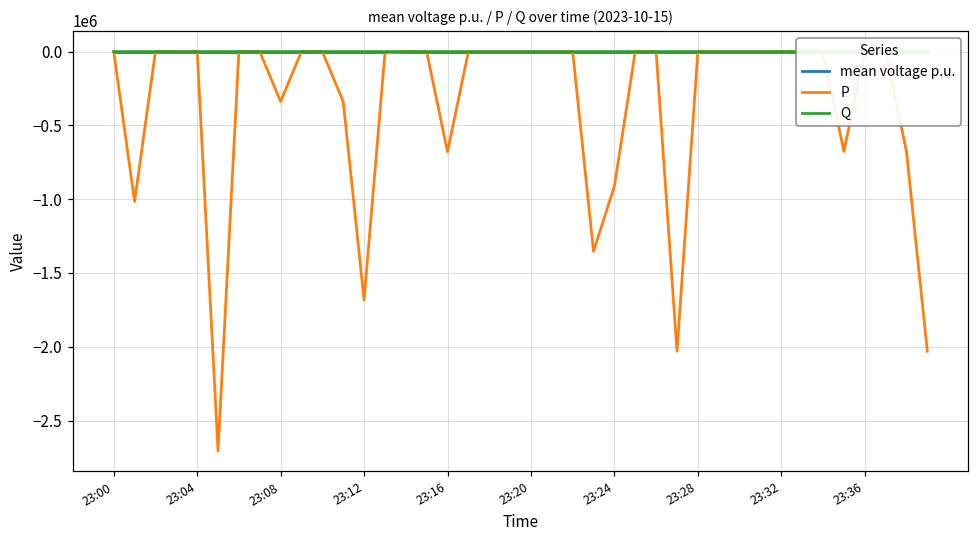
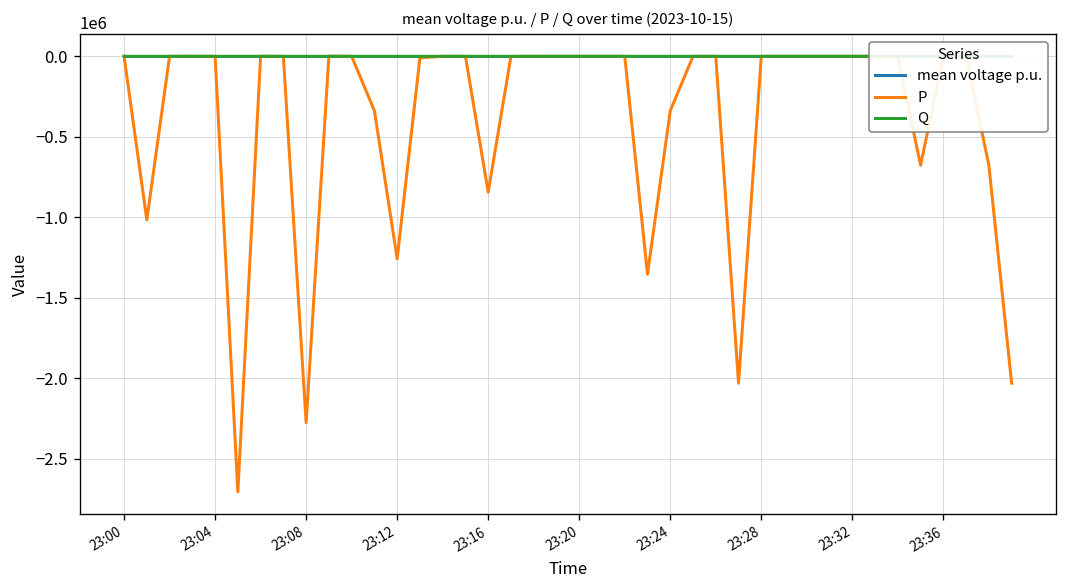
  {
    "Q": {
      "23:08": 0,
      "23:12": 0,
      "23:16": 0,
      "23:24": 0
    },
    "P": {
-     "23:08": -340000,
-     "23:12": -1680000,
-     "23:16": -680000,
-     "23:24": -910000
+     "23:08": -2280000,
+     "23:12": -1260000,
+     "23:16": -840000,
+     "23:24": -340000
    }
  }
